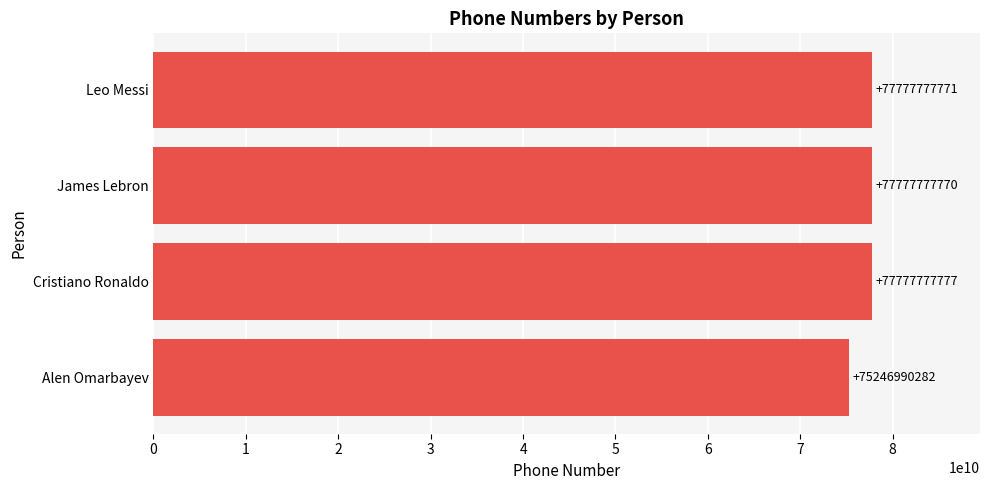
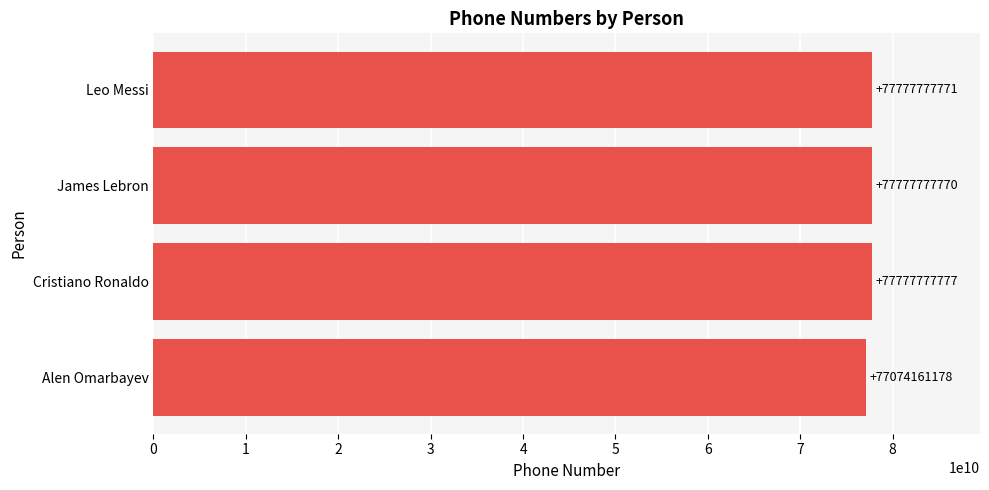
  {
    "Leo Messi": "+77777777771",
    "James Lebron": "+77777777770",
    "Cristiano Ronaldo": "+77777777777",
-   "Alen Omarbayev": "+75246990282"
+   "Alen Omarbayev": "+77074161178"
  }
